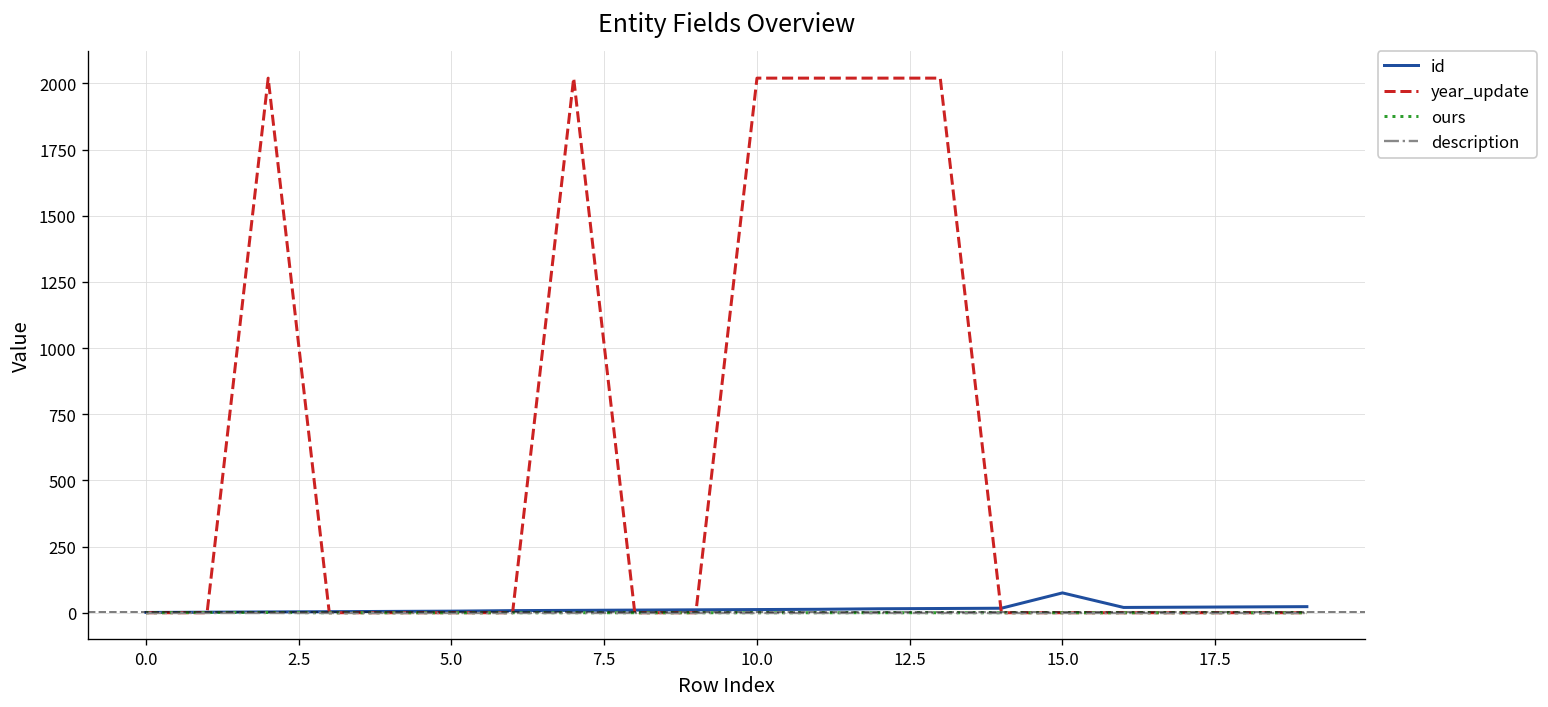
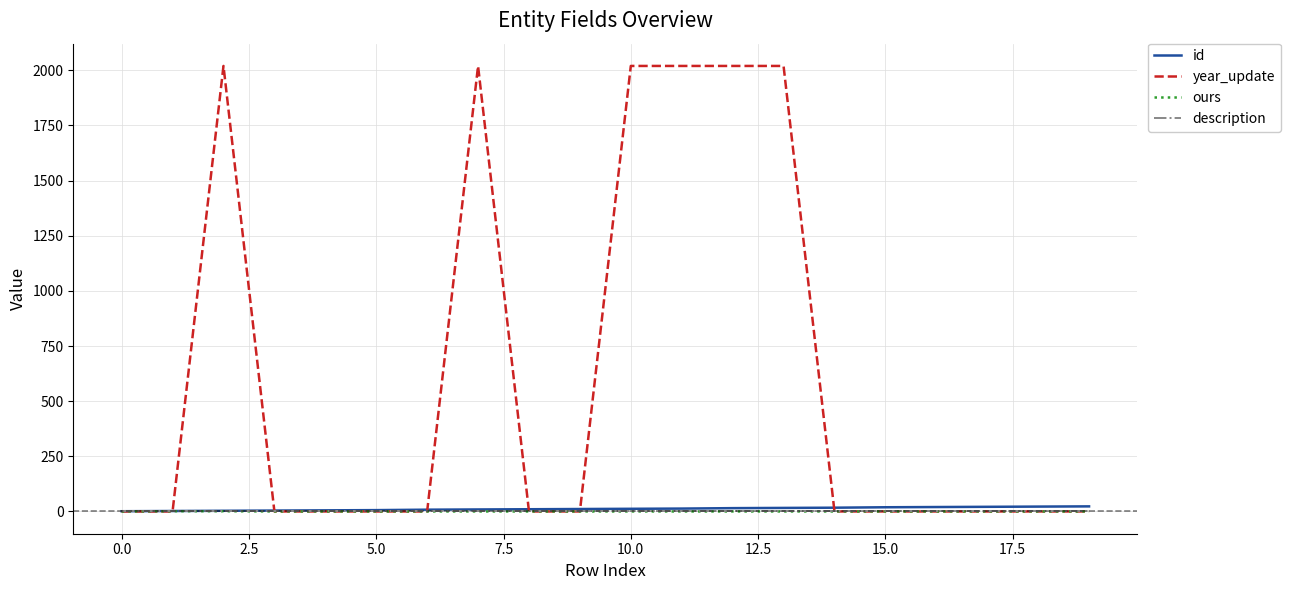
  {
    "id": {
      "10.0": 10,
-     "15.0": 80
+     "15.0": 20
    },
    "year_update": {
      "10.0": 2020
    },
    "description": {
      "10.0": 0
    }
  }
